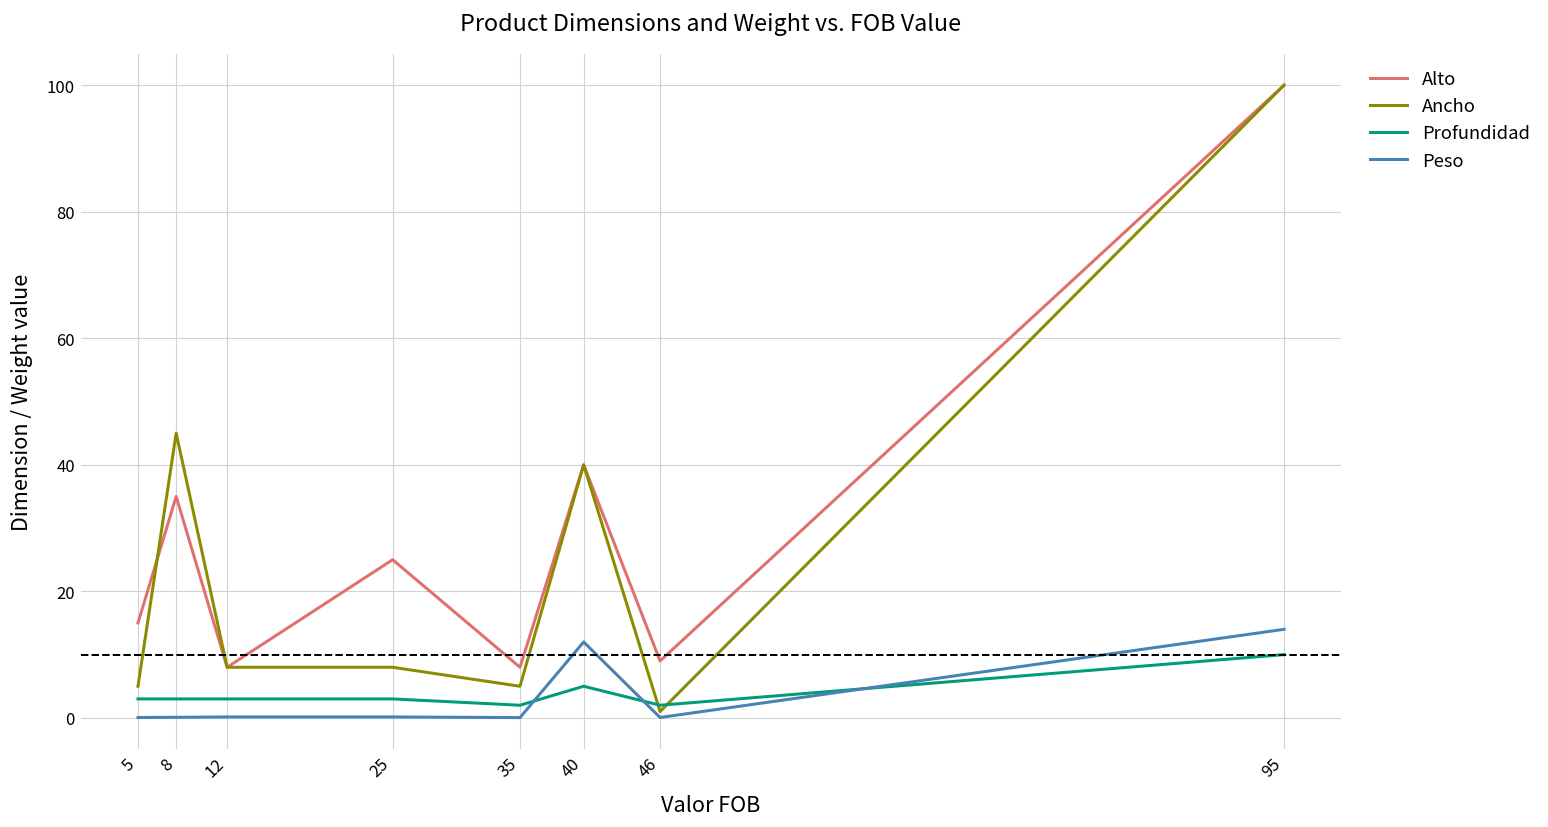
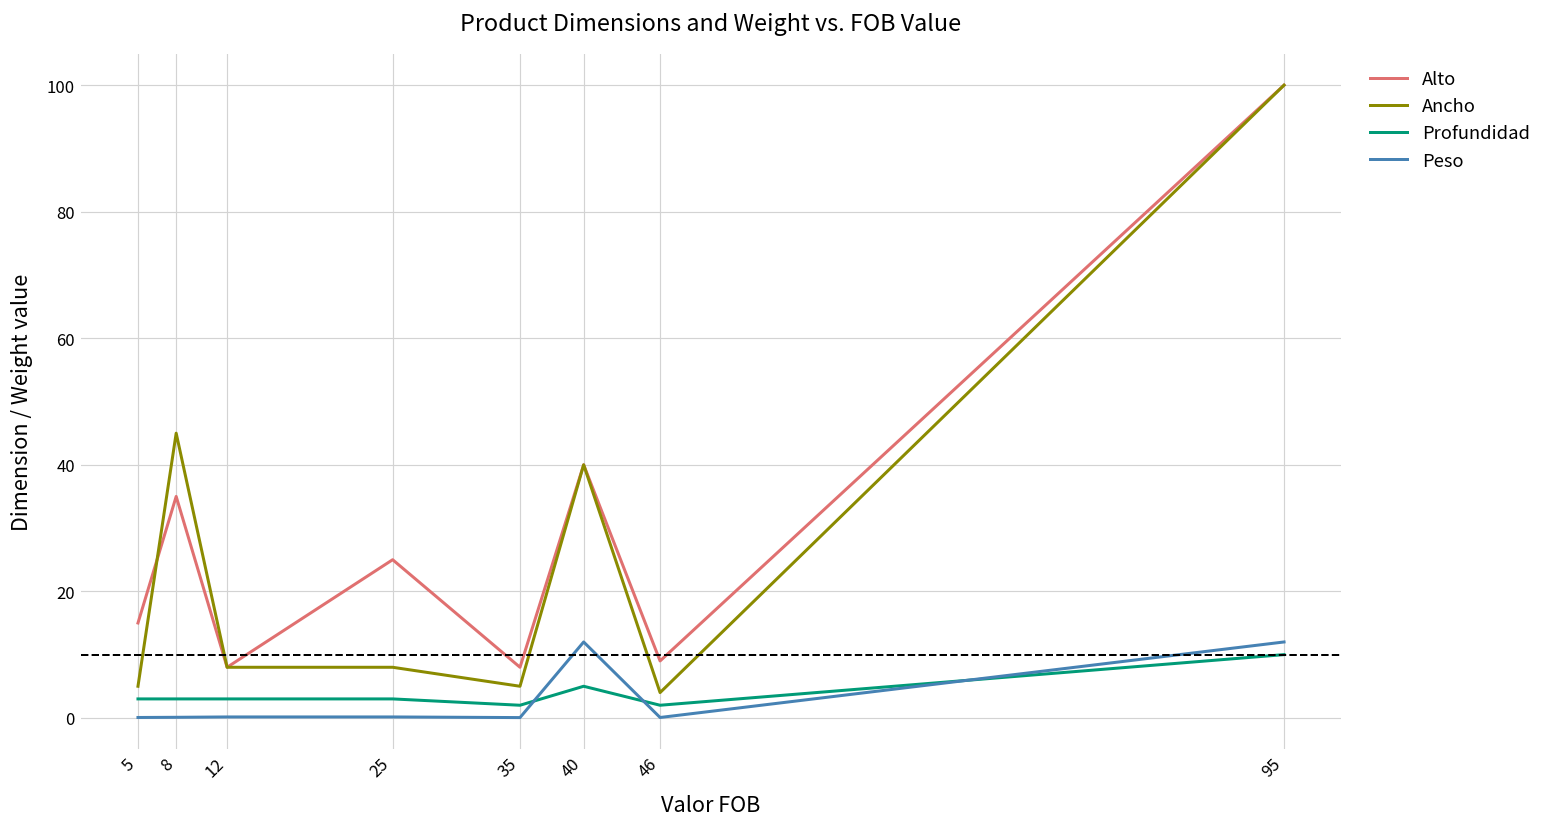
  {
    "Alto": {
      "5": 15,
      "8": 35,
      "25": 25,
      "35": 8,
      "46": 9
    },
    "Ancho": {
      "5": 5,
      "8": 45,
      "25": 8,
      "35": 5,
-     "46": 1
+     "46": 4
    },
    "Profundidad": {
      "5": 3,
      "8": 3,
      "12": 3,
      "25": 3,
      "35": 2,
      "40": 5,
      "46": 2,
      "95": 10
    },
    "Peso": {
      "5": 0,
      "8": 0,
      "12": 0,
      "25": 0,
      "35": 0,
      "40": 12,
      "46": 0,
-     "95": 14
+     "95": 12
    }
  }
